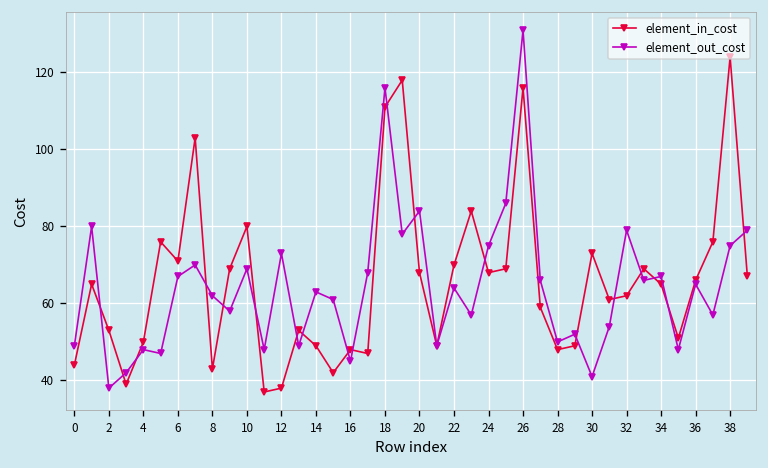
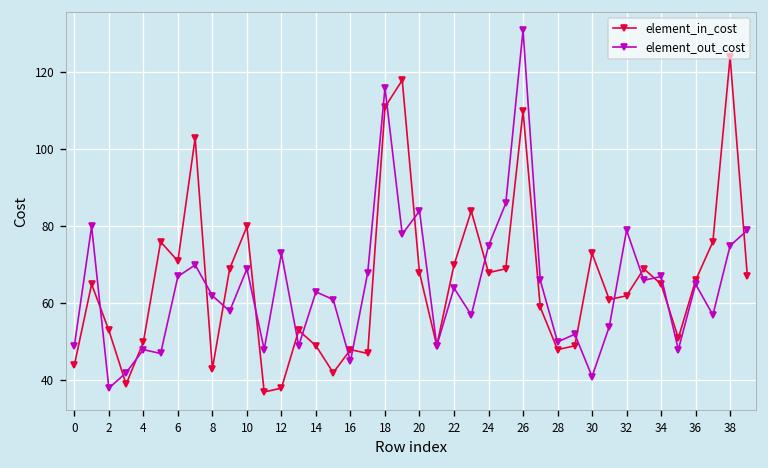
  {
    "element_in_cost": {
      "0": 44,
      "2": 53,
      "4": 50,
      "6": 71,
      "8": 43,
      "10": 80,
      "12": 38,
      "14": 49,
      "16": 48,
      "18": 111,
      "20": 68,
      "22": 70,
      "24": 68,
-     "26": 116,
+     "26": 110,
      "28": 48,
      "30": 73,
      "32": 62,
      "34": 65,
      "36": 66
    },
    "element_out_cost": {
      "0": 49,
      "2": 38,
      "4": 48,
      "6": 67,
      "8": 62,
      "10": 69,
      "12": 73,
      "14": 63,
      "16": 45,
      "18": 116,
      "20": 84,
      "22": 64,
      "24": 75,
      "26": 131,
      "28": 50,
      "30": 41,
      "32": 79,
      "34": 67,
      "36": 65,
      "38": 75
    }
  }
